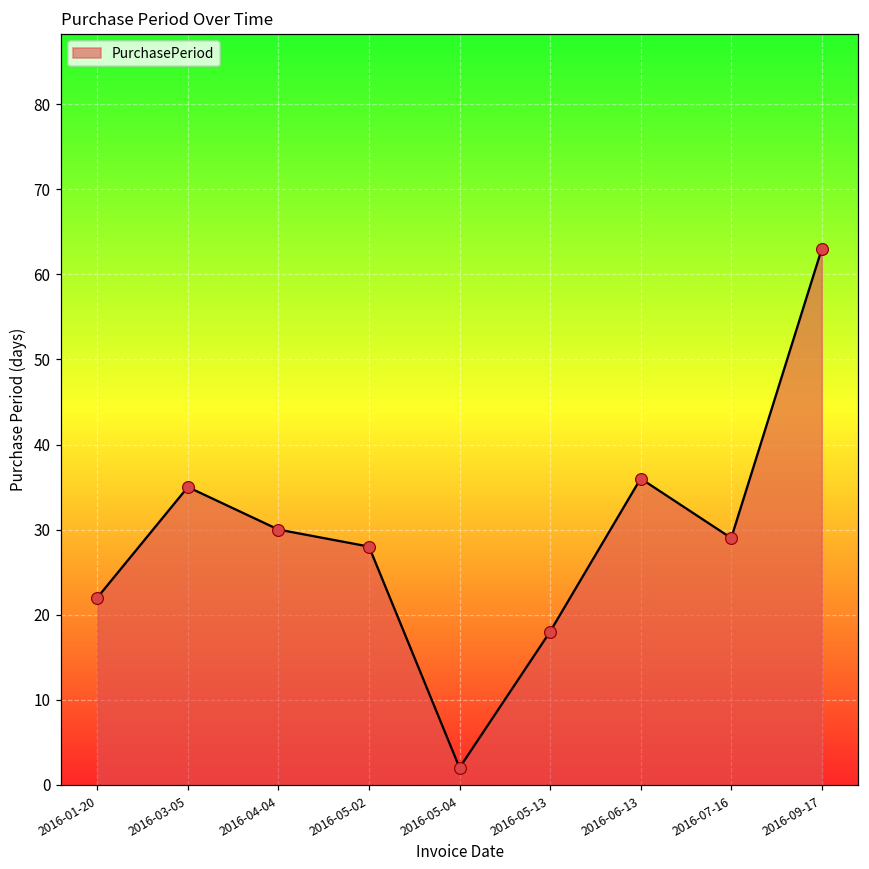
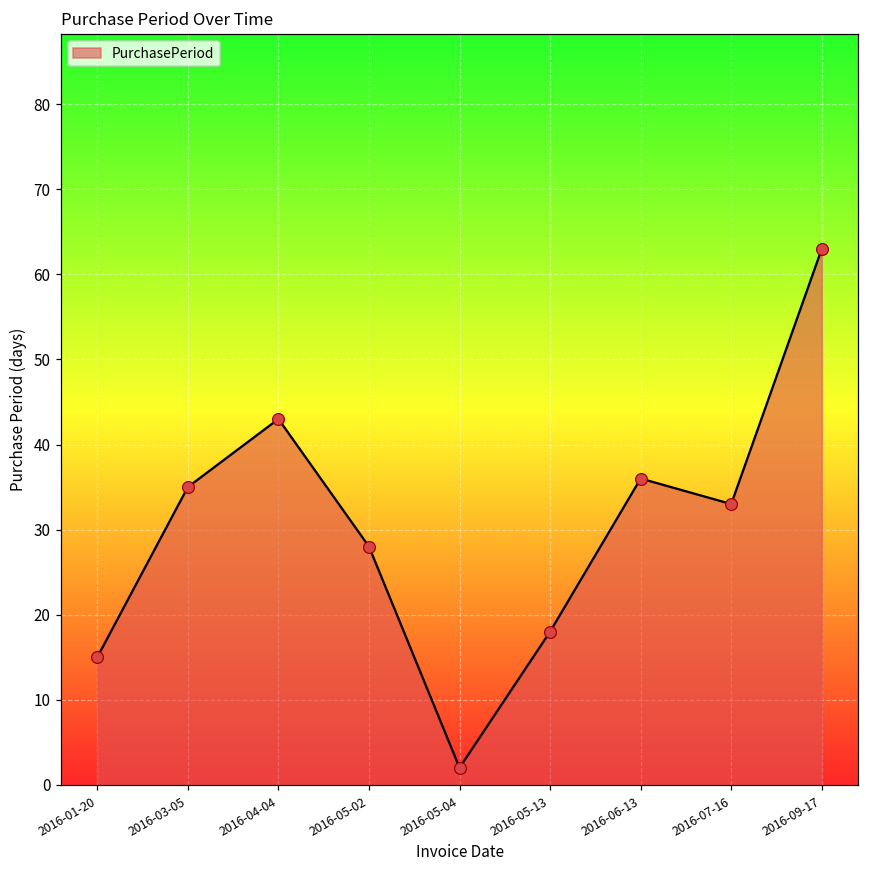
  {
-   "2016-01-20": 22,
+   "2016-01-20": 15,
    "2016-03-05": 35,
-   "2016-04-04": 30,
+   "2016-04-04": 43,
    "2016-05-02": 28,
    "2016-05-04": 2,
    "2016-05-13": 18,
    "2016-06-13": 36,
-   "2016-07-16": 29,
+   "2016-07-16": 33,
    "2016-09-17": 63
  }
